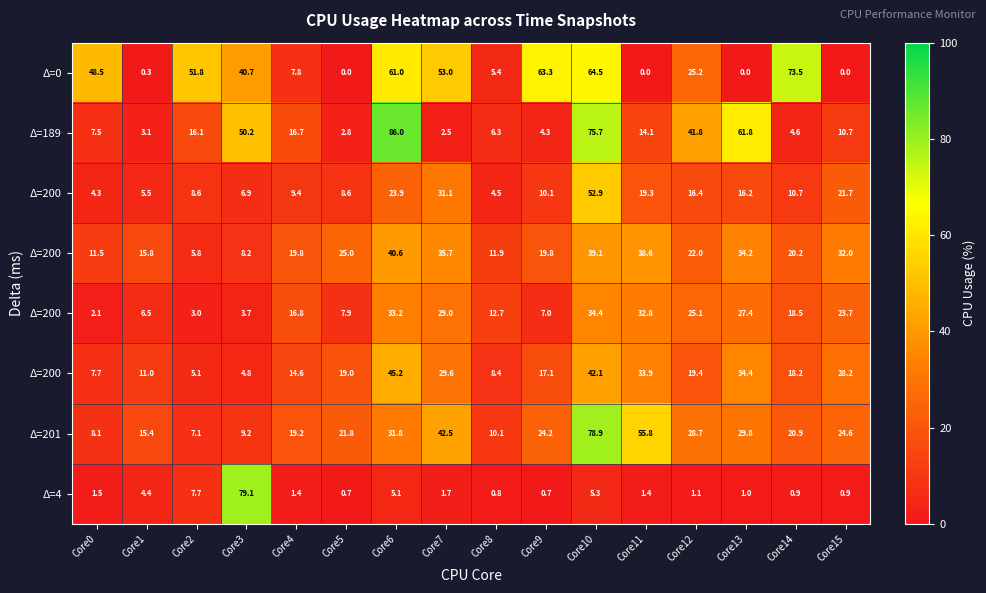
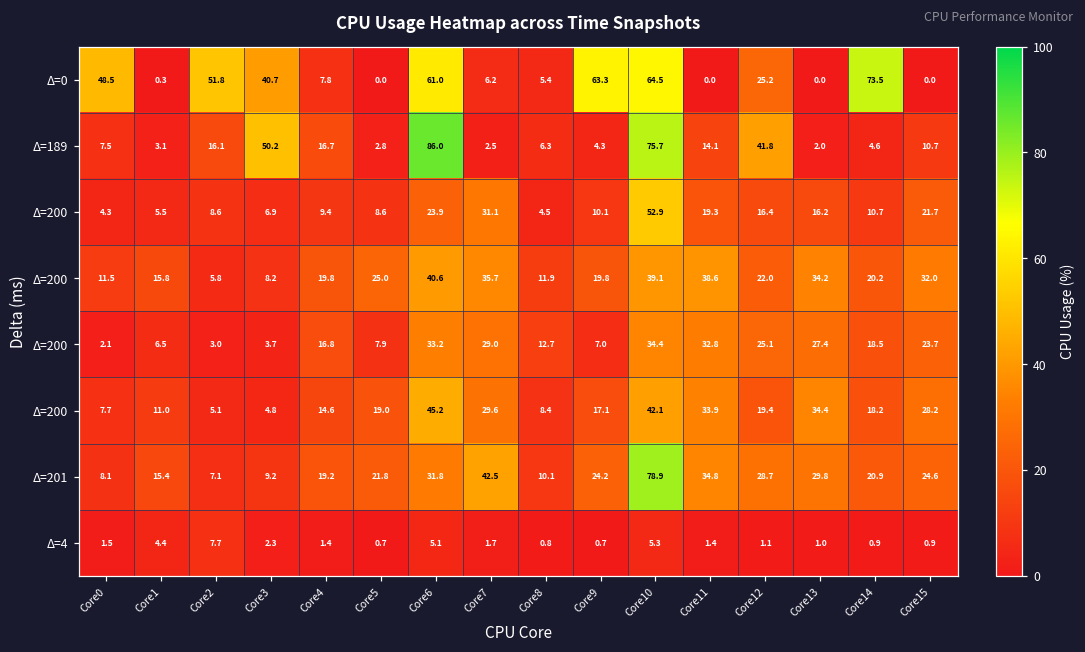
  {
    "Δ=0": {
      "Core0": 48.5,
      "Core1": 0.3,
      "Core2": 51.8,
      "Core3": 40.7,
      "Core4": 7.8,
      "Core5": 0.0,
      "Core6": 61.0,
-     "Core7": 53.0,
+     "Core7": 6.2,
      "Core8": 5.4,
      "Core9": 63.3,
      "Core10": 64.5,
      "Core11": 0.0,
      "Core12": 25.2,
      "Core13": 0.0,
      "Core14": 73.5,
      "Core15": 0.0
    },
    "Δ=189": {
      "Core0": 7.5,
      "Core1": 3.1,
      "Core2": 16.1,
      "Core3": 50.2,
      "Core4": 16.7,
      "Core5": 2.8,
      "Core6": 86.0,
      "Core7": 2.5,
      "Core8": 6.3,
      "Core9": 4.3,
      "Core10": 75.7,
      "Core11": 14.1,
      "Core12": 41.8,
-     "Core13": 61.8,
+     "Core13": 2.0,
      "Core14": 4.6,
      "Core15": 10.7
    },
    "Δ=201": {
      "Core0": 8.1,
      "Core1": 15.4,
      "Core2": 7.1,
      "Core3": 9.2,
      "Core4": 19.2,
      "Core5": 21.8,
      "Core6": 31.8,
      "Core7": 42.5,
      "Core8": 10.1,
      "Core9": 24.2,
      "Core10": 78.9,
-     "Core11": 55.8,
+     "Core11": 34.8,
      "Core12": 28.7,
      "Core13": 29.8,
      "Core14": 20.9,
      "Core15": 24.6
    },
    "Δ=4": {
      "Core0": 1.5,
      "Core1": 4.4,
      "Core2": 7.7,
-     "Core3": 79.1,
+     "Core3": 2.3,
      "Core4": 1.4,
      "Core5": 0.7,
      "Core6": 5.1,
      "Core7": 1.7,
      "Core8": 0.8,
      "Core9": 0.7,
      "Core10": 5.3,
      "Core11": 1.4,
      "Core12": 1.1,
      "Core13": 1.0,
      "Core14": 0.9,
      "Core15": 0.9
    }
  }
